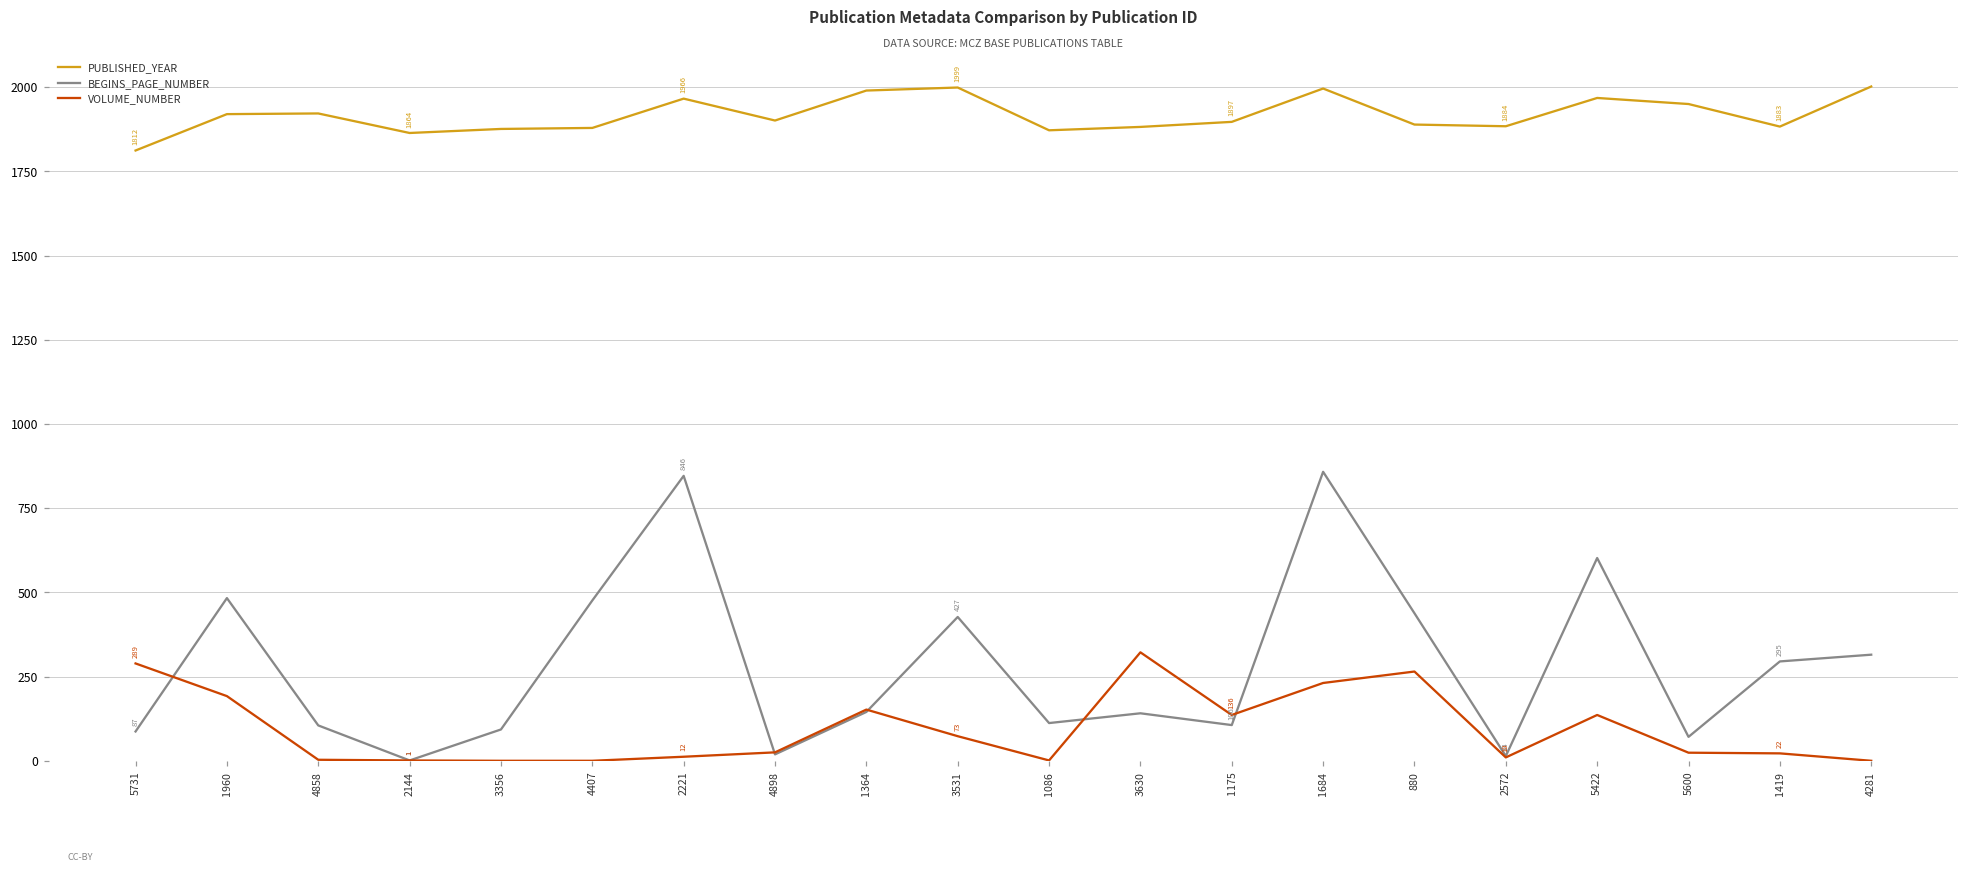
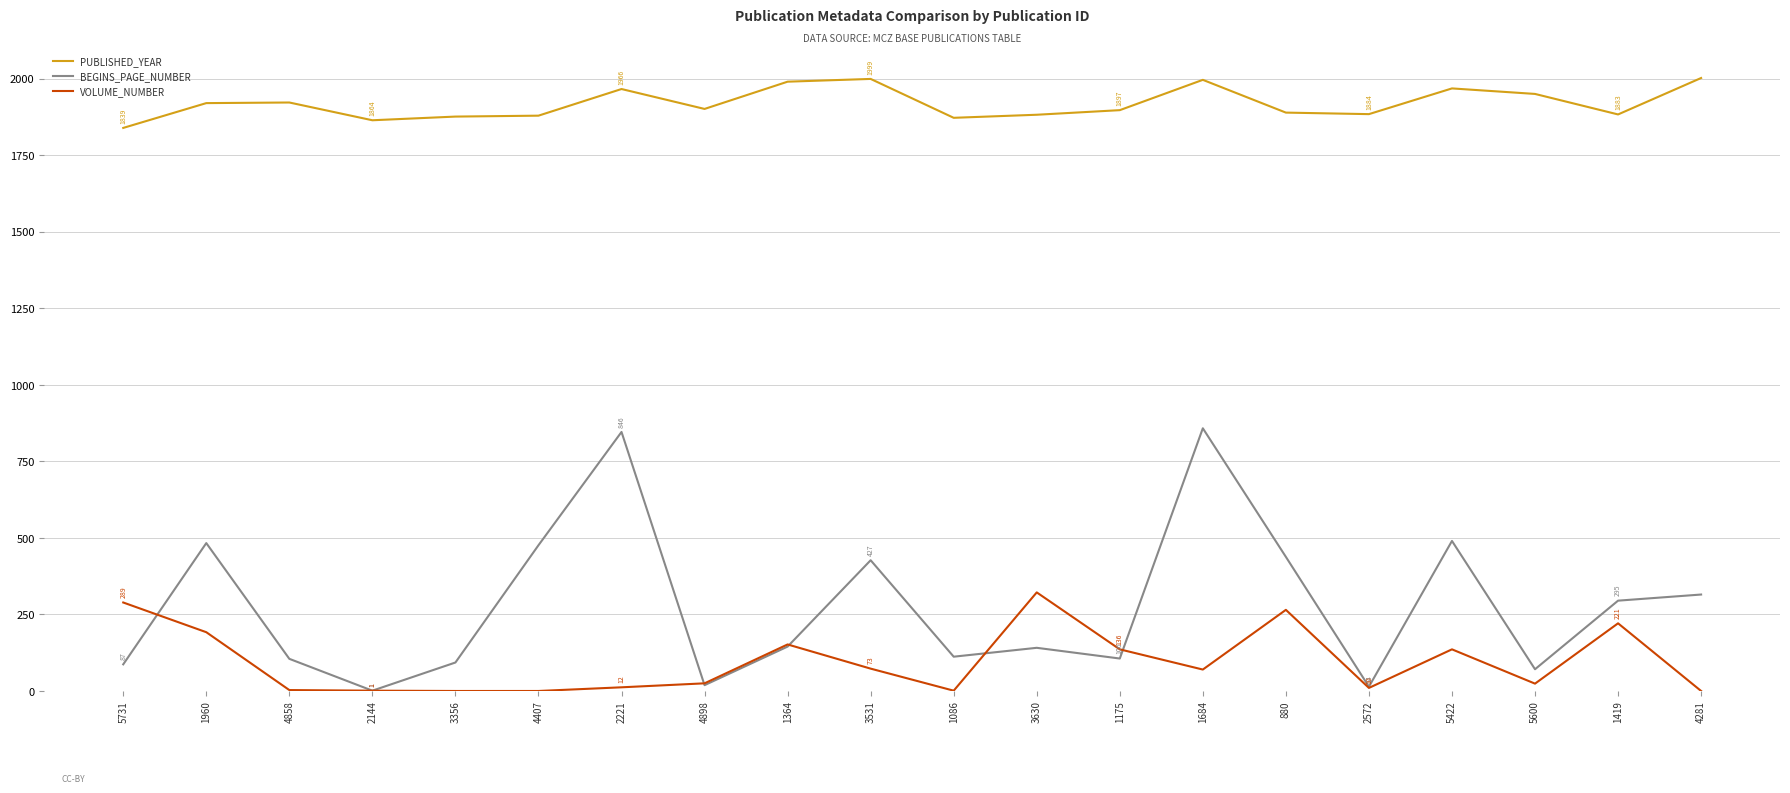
  {
    "PUBLISHED_YEAR": {
-     "5731": 1812,
+     "5731": 1839,
      "2144": 1864,
      "2221": 1966,
      "3531": 1999,
      "1175": 1897,
      "2572": 1884,
      "1419": 1883
    },
    "BEGINS_PAGE_NUMBER": {
      "1960": 480,
      "4858": 110,
      "3356": 90,
      "4407": 480,
      "1086": 110,
      "3630": 140,
      "1684": 860,
      "880": 440,
-     "5422": 600,
+     "5422": 490,
      "5600": 70,
      "4281": 320
    },
    "VOLUME_NUMBER": {
      "5731": 289,
      "2221": 12,
      "3531": 73,
-     "1684": 230,
-     "1419": 22
+     "1684": 70,
+     "1419": 221
    }
  }
